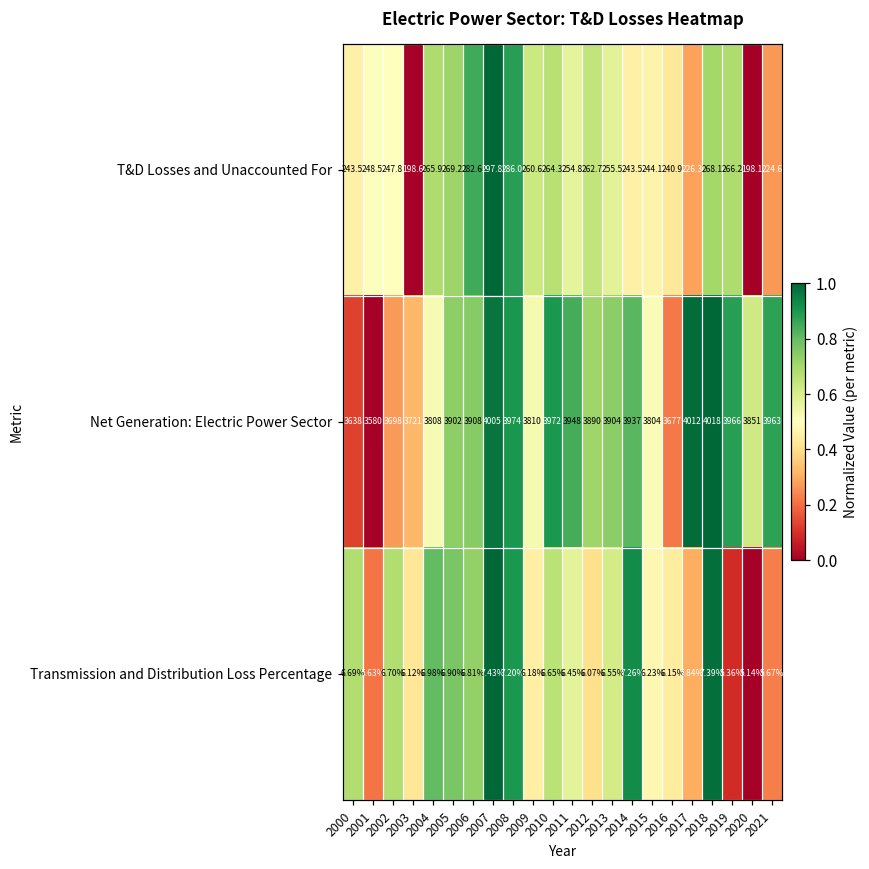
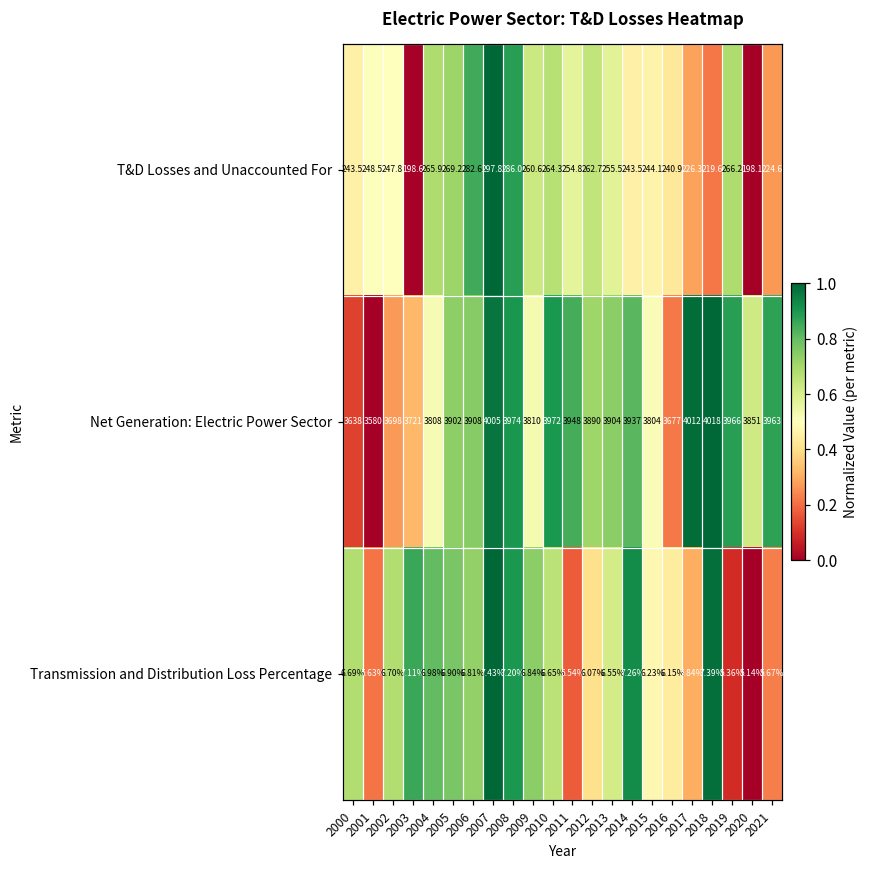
  {
    "T&D Losses and Unaccounted For": {
      "2000": "243.5",
      "2001": "248.5",
      "2002": "247.8",
      "2003": "198.6",
      "2004": "265.9",
      "2005": "269.2",
      "2006": "282.6",
      "2007": "297.8",
      "2008": "286.0",
      "2009": "260.6",
      "2010": "264.3",
      "2011": "254.8",
      "2012": "262.7",
      "2013": "255.5",
      "2014": "243.5",
      "2015": "244.1",
      "2016": "240.9",
      "2017": "226.3",
-     "2018": "268.1",
+     "2018": "219.6",
      "2019": "266.2",
      "2020": "198.1",
      "2021": "224.6"
    },
    "Net Generation: Electric Power Sector": {
      "2000": "3638",
      "2001": "3580",
      "2002": "3698",
      "2003": "3721",
      "2004": "3808",
      "2005": "3902",
      "2006": "3908",
      "2007": "4005",
      "2008": "3974",
      "2009": "3810",
      "2010": "3972",
      "2011": "3948",
      "2012": "3890",
      "2013": "3904",
      "2014": "3937",
      "2015": "3804",
      "2016": "3677",
      "2017": "4012",
      "2018": "4018",
      "2019": "3966",
      "2020": "3851",
      "2021": "3963"
    },
    "Transmission and Distribution Loss Percentage": {
-     "2003": "6.12%",
-     "2009": "6.18%",
-     "2011": "6.45%"
+     "2003": "7.11%",
+     "2009": "6.84%",
+     "2011": "5.54%"
    }
  }
